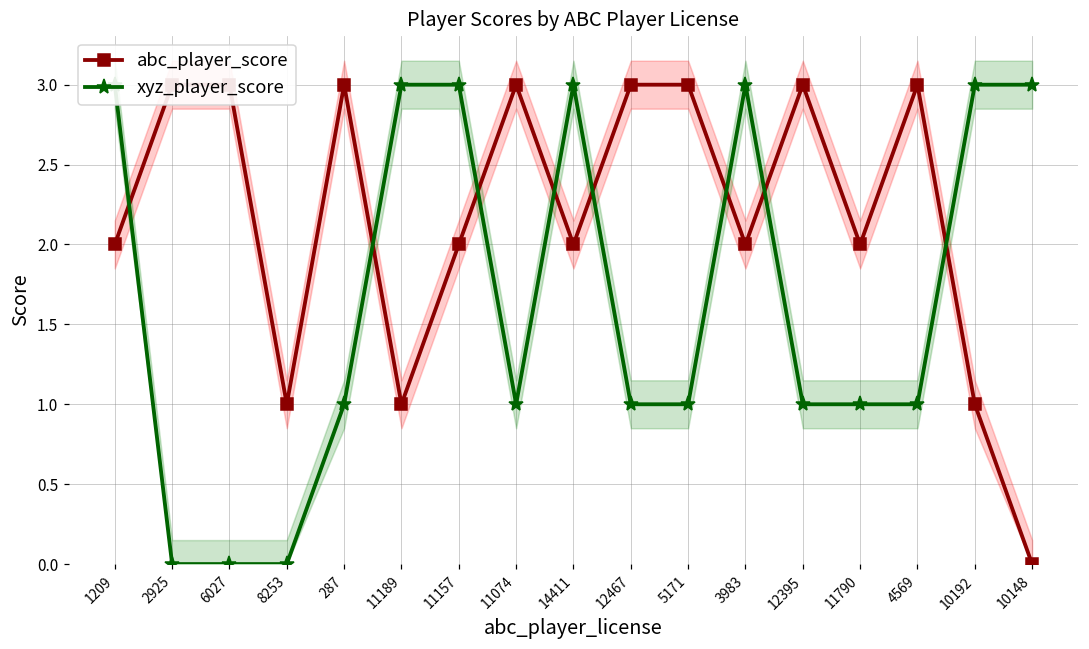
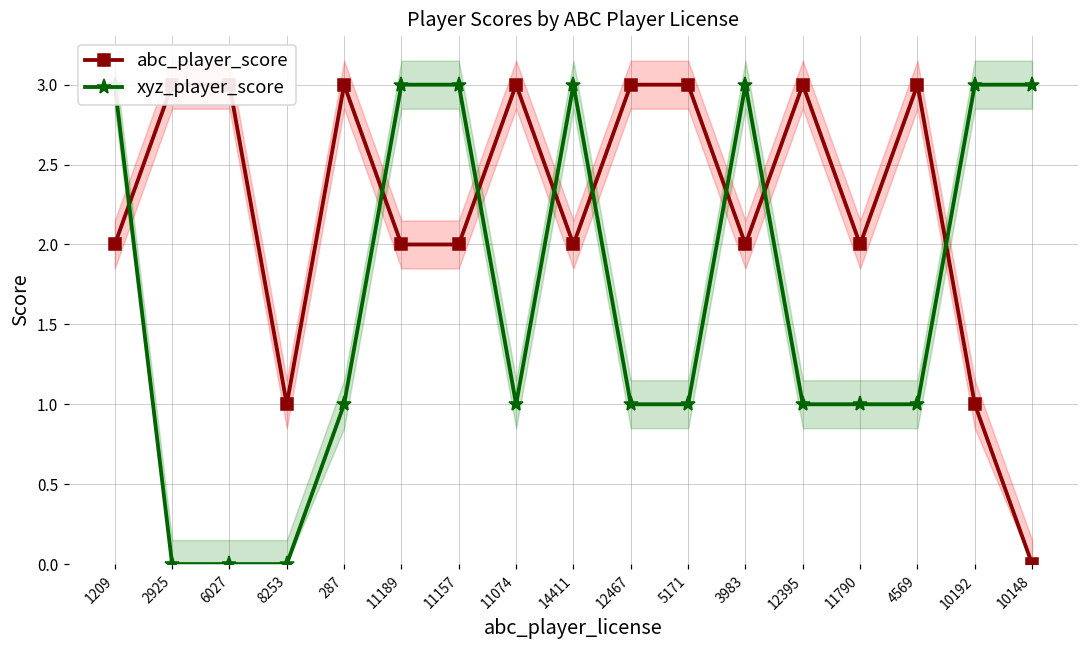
  {
    "abc_player_score": {
      "1209": 2,
      "8253": 1,
      "287": 3,
-     "11189": 1,
+     "11189": 2,
      "11157": 2,
      "11074": 3,
      "14411": 2,
      "12467": 3,
      "5171": 3,
      "3983": 2,
      "12395": 3,
      "11790": 2,
      "4569": 3,
      "10192": 1,
      "10148": 0
    }
  }
